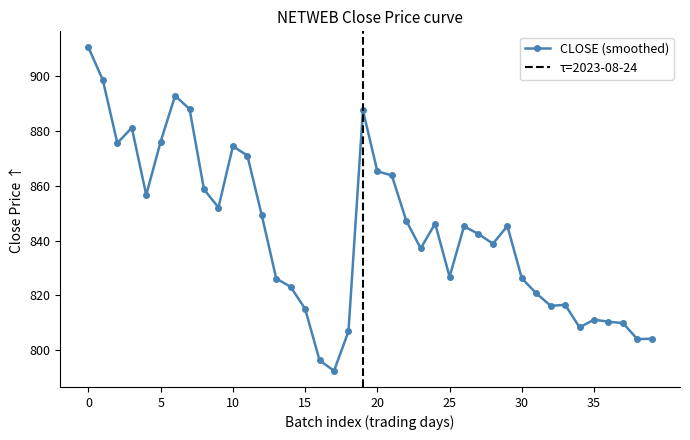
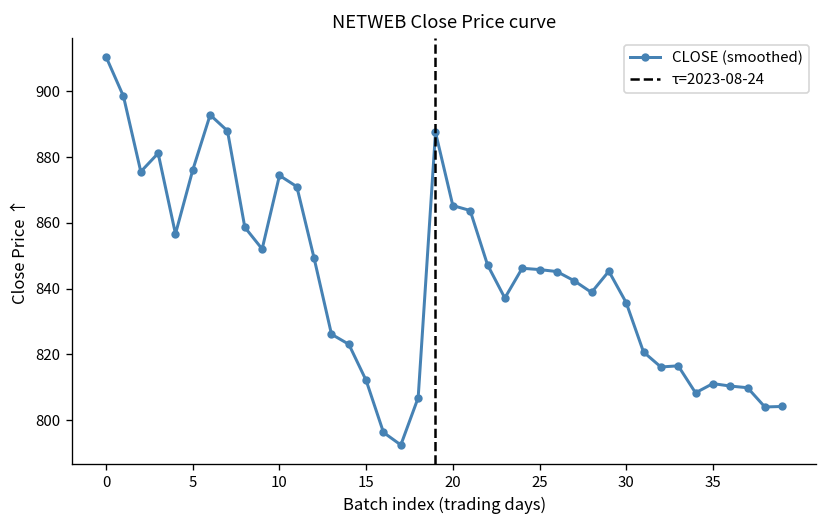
  {
    "0": 910,
    "5": 876,
    "10": 874,
-   "15": 815,
+   "15": 812,
    "20": 865,
-   "25": 827,
-   "30": 826,
+   "25": 846,
+   "30": 836,
    "35": 811
  }
